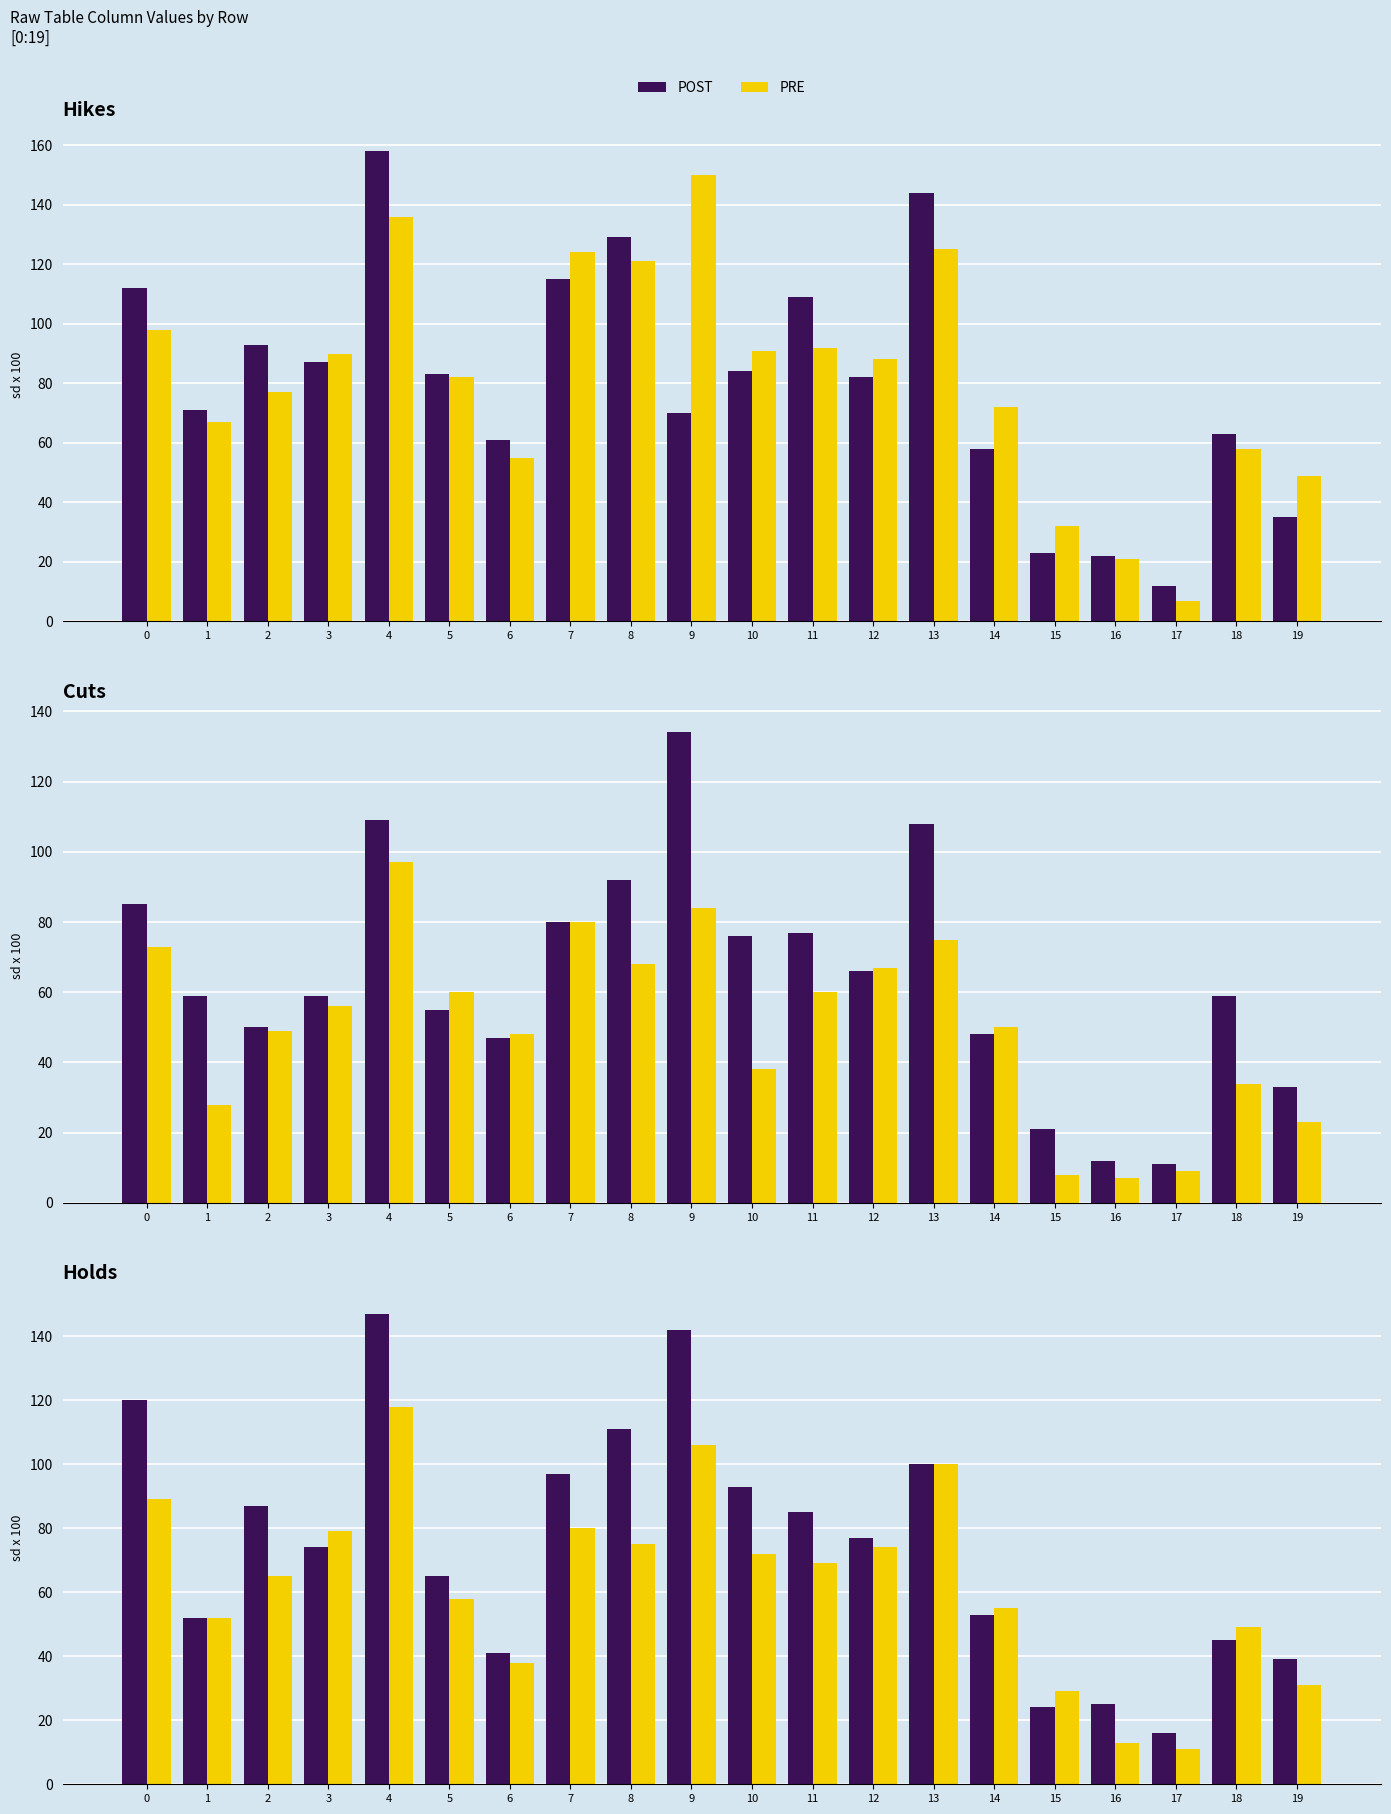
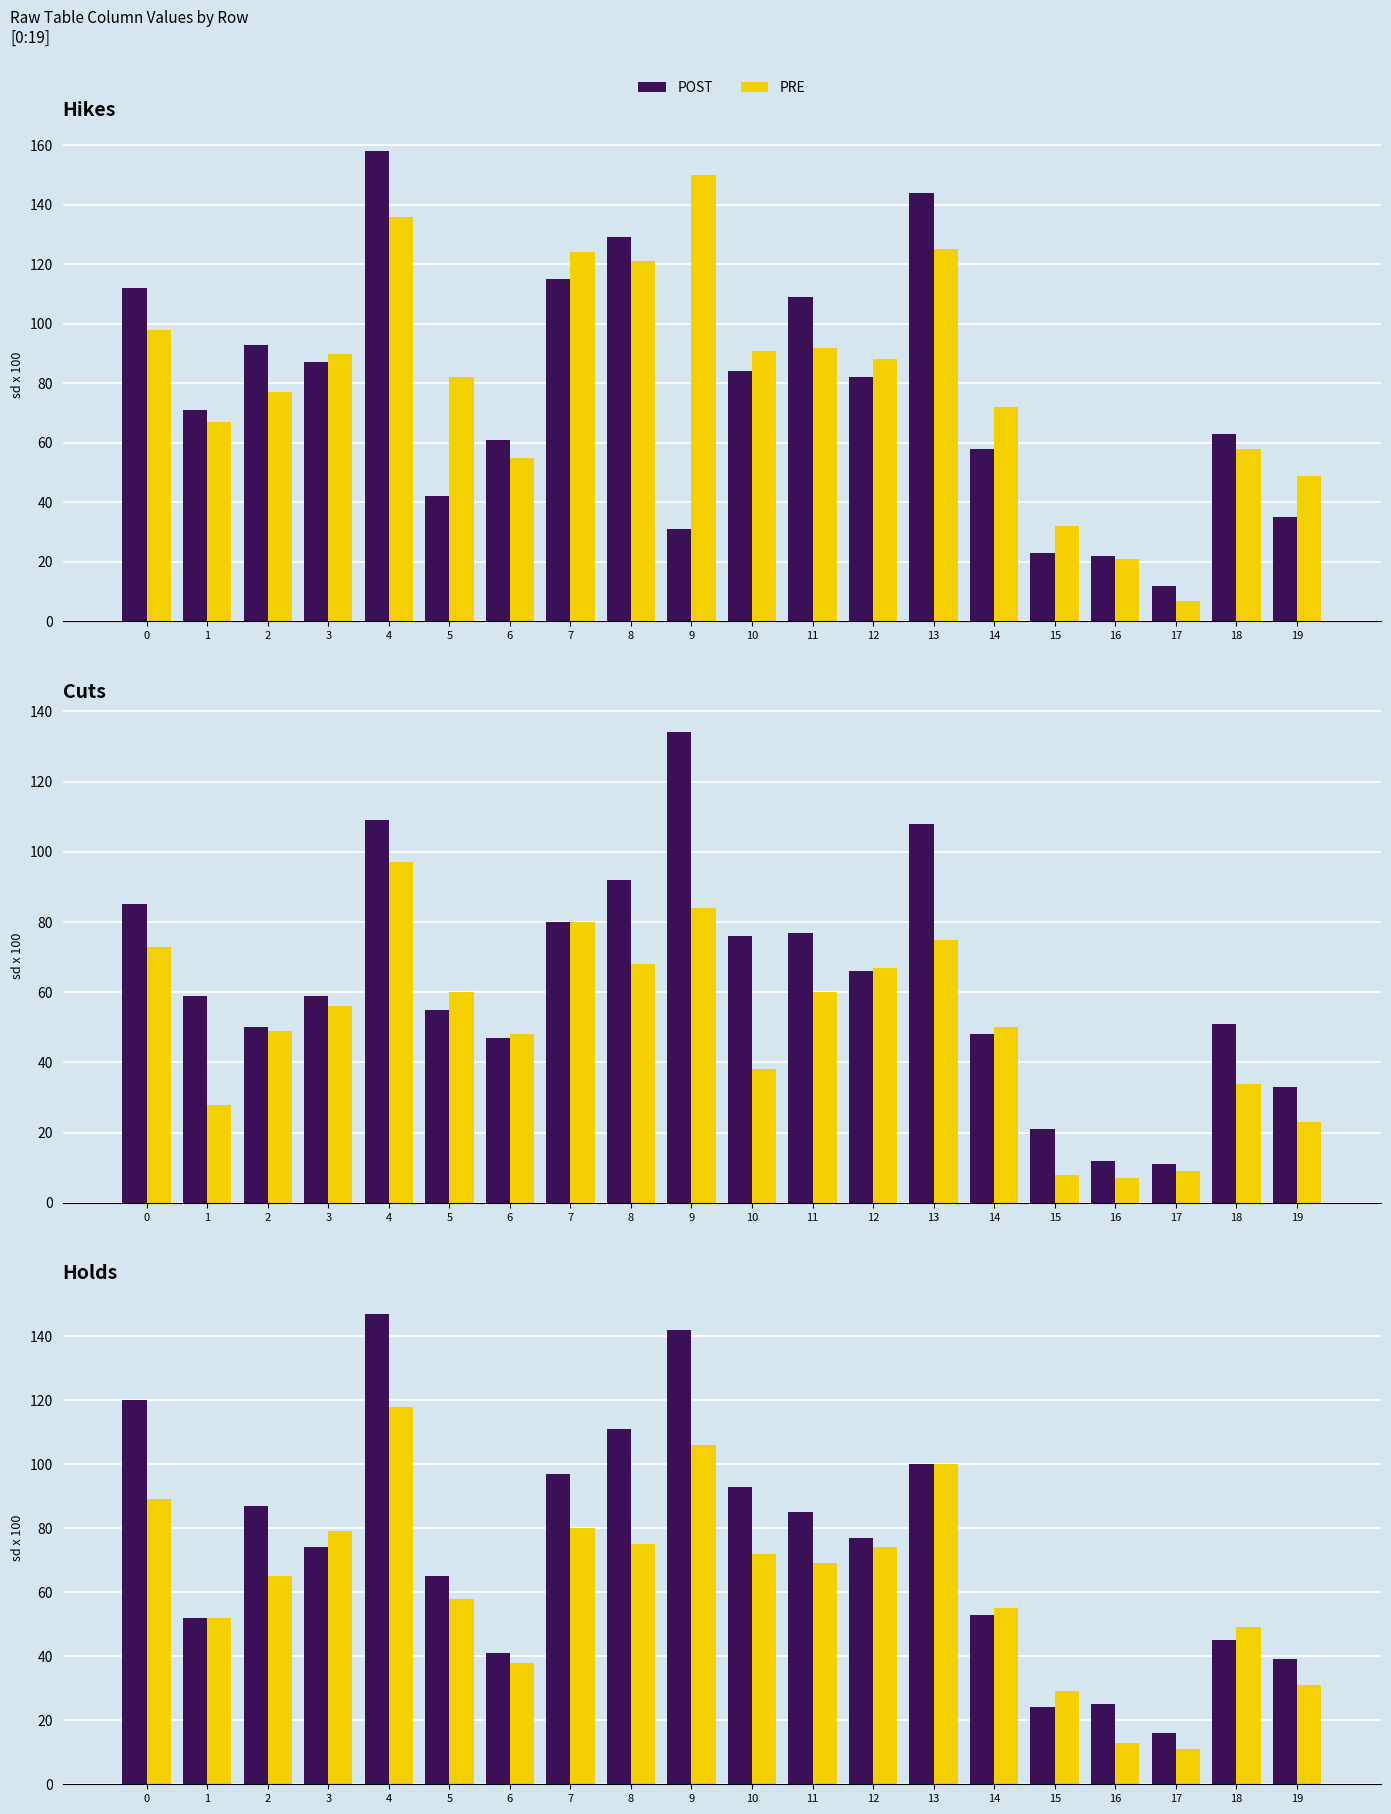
  {
    "Hikes": {
      "POST": {
        "0": 112,
        "1": 71,
        "2": 93,
        "3": 87,
        "4": 158,
-       "5": 83,
+       "5": 42,
        "6": 61,
        "7": 115,
        "8": 129,
-       "9": 70,
+       "9": 31,
        "10": 84,
        "11": 109,
        "12": 82,
        "13": 144,
        "14": 58,
        "15": 23,
        "16": 22,
        "17": 12,
        "18": 63,
        "19": 35
      },
      "PRE": {
        "0": 98,
        "1": 67,
        "2": 77,
        "3": 90,
        "4": 136,
        "5": 82,
        "6": 55,
        "7": 124,
        "8": 121,
        "9": 150,
        "10": 91,
        "11": 92,
        "12": 88,
        "13": 125,
        "14": 72,
        "15": 32,
        "16": 21,
        "17": 7,
        "18": 58,
        "19": 49
      }
    },
    "Cuts": {
      "POST": {
        "0": 85,
        "1": 59,
        "2": 50,
        "3": 59,
        "4": 109,
        "5": 55,
        "6": 47,
        "7": 80,
        "8": 92,
        "9": 134,
        "10": 76,
        "11": 77,
        "12": 66,
        "13": 108,
        "14": 48,
        "15": 21,
        "16": 12,
        "17": 11,
-       "18": 59,
+       "18": 51,
        "19": 33
      },
      "PRE": {
        "0": 73,
        "1": 28,
        "2": 49,
        "3": 56,
        "4": 97,
        "5": 60,
        "6": 48,
        "7": 80,
        "8": 68,
        "9": 84,
        "10": 38,
        "11": 60,
        "12": 67,
        "13": 75,
        "14": 50,
        "15": 8,
        "16": 7,
        "17": 9,
        "18": 34,
        "19": 23
      }
    },
    "Holds": {
      "POST": {
        "0": 120,
        "1": 52,
        "2": 87,
        "3": 74,
        "4": 147,
        "5": 65,
        "6": 41,
        "7": 97,
        "8": 111,
        "9": 142,
        "10": 93,
        "11": 85,
        "12": 77,
        "13": 100,
        "14": 53,
        "15": 24,
        "16": 25,
        "17": 16,
        "18": 45,
        "19": 39
      },
      "PRE": {
        "0": 89,
        "1": 52,
        "2": 65,
        "3": 79,
        "4": 118,
        "5": 58,
        "6": 38,
        "7": 80,
        "8": 75,
        "9": 106,
        "10": 72,
        "11": 69,
        "12": 74,
        "13": 100,
        "14": 55,
        "15": 29,
        "16": 13,
        "17": 11,
        "18": 49,
        "19": 31
      }
    }
  }
